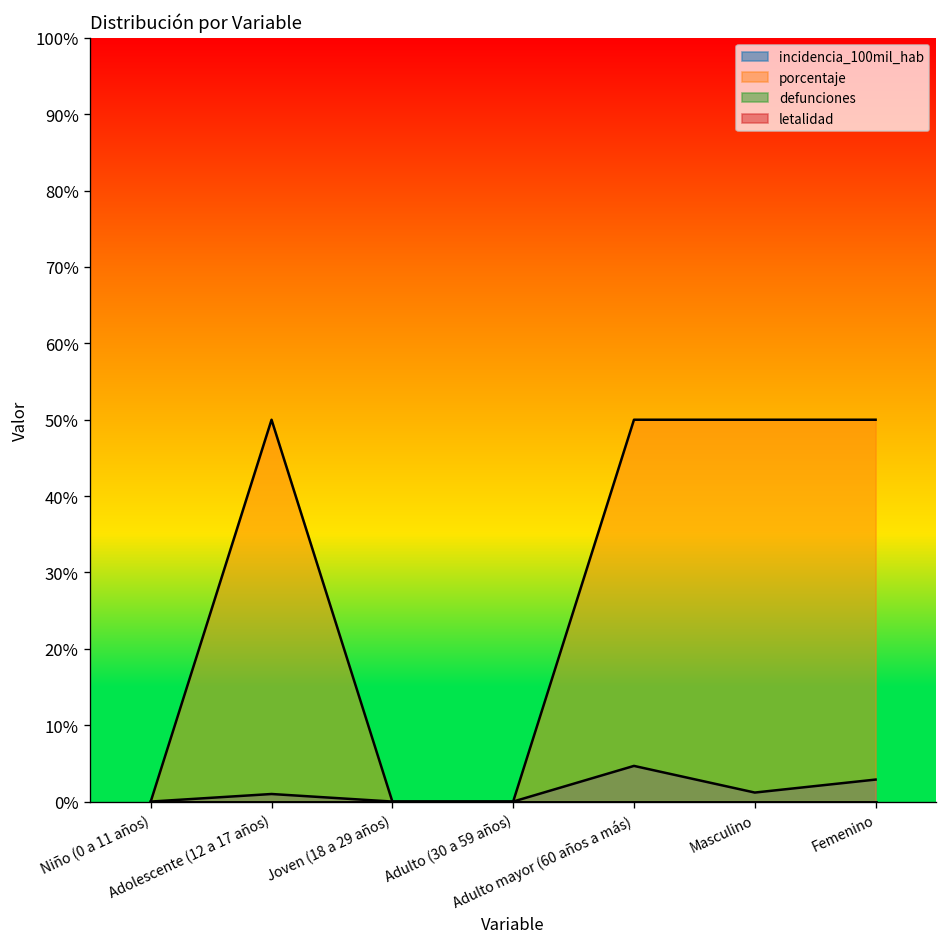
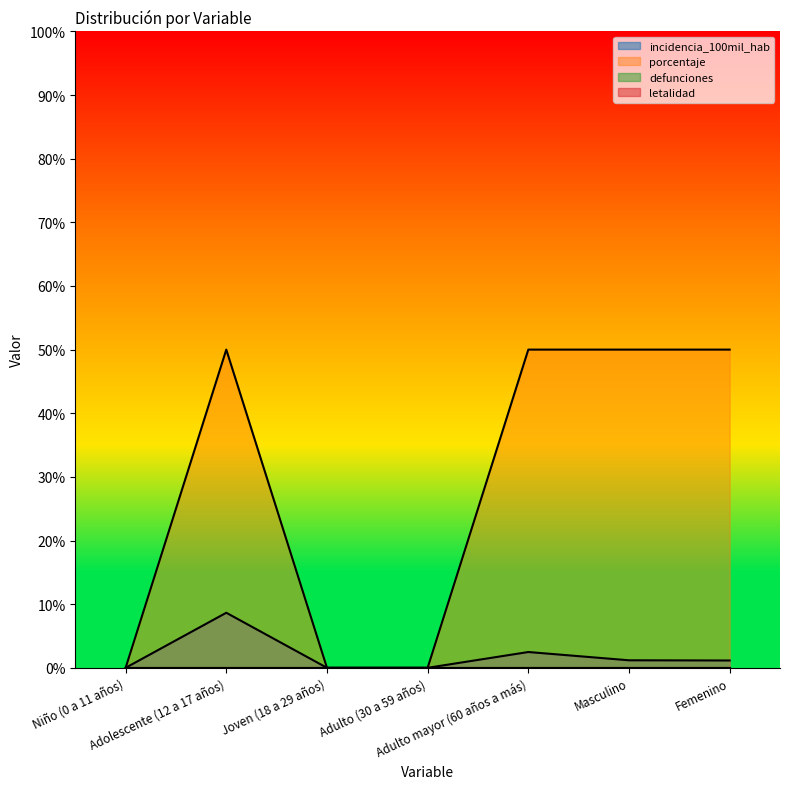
  {
    "incidencia_100mil_hab": {
-     "Adolescente (12 a 17 años)": "1%",
-     "Adulto mayor (60 años a más)": "5%",
+     "Adolescente (12 a 17 años)": "9%",
+     "Adulto mayor (60 años a más)": "2%",
      "Masculino": "1%",
-     "Femenino": "3%"
+     "Femenino": "1%"
    },
    "porcentaje": {
      "Adolescente (12 a 17 años)": "50%",
      "Adulto mayor (60 años a más)": "50%",
      "Masculino": "50%",
      "Femenino": "50%"
    },
    "letalidad": {
      "Adolescente (12 a 17 años)": "0%",
      "Adulto mayor (60 años a más)": "0%",
      "Masculino": "0%",
      "Femenino": "0%"
    }
  }
